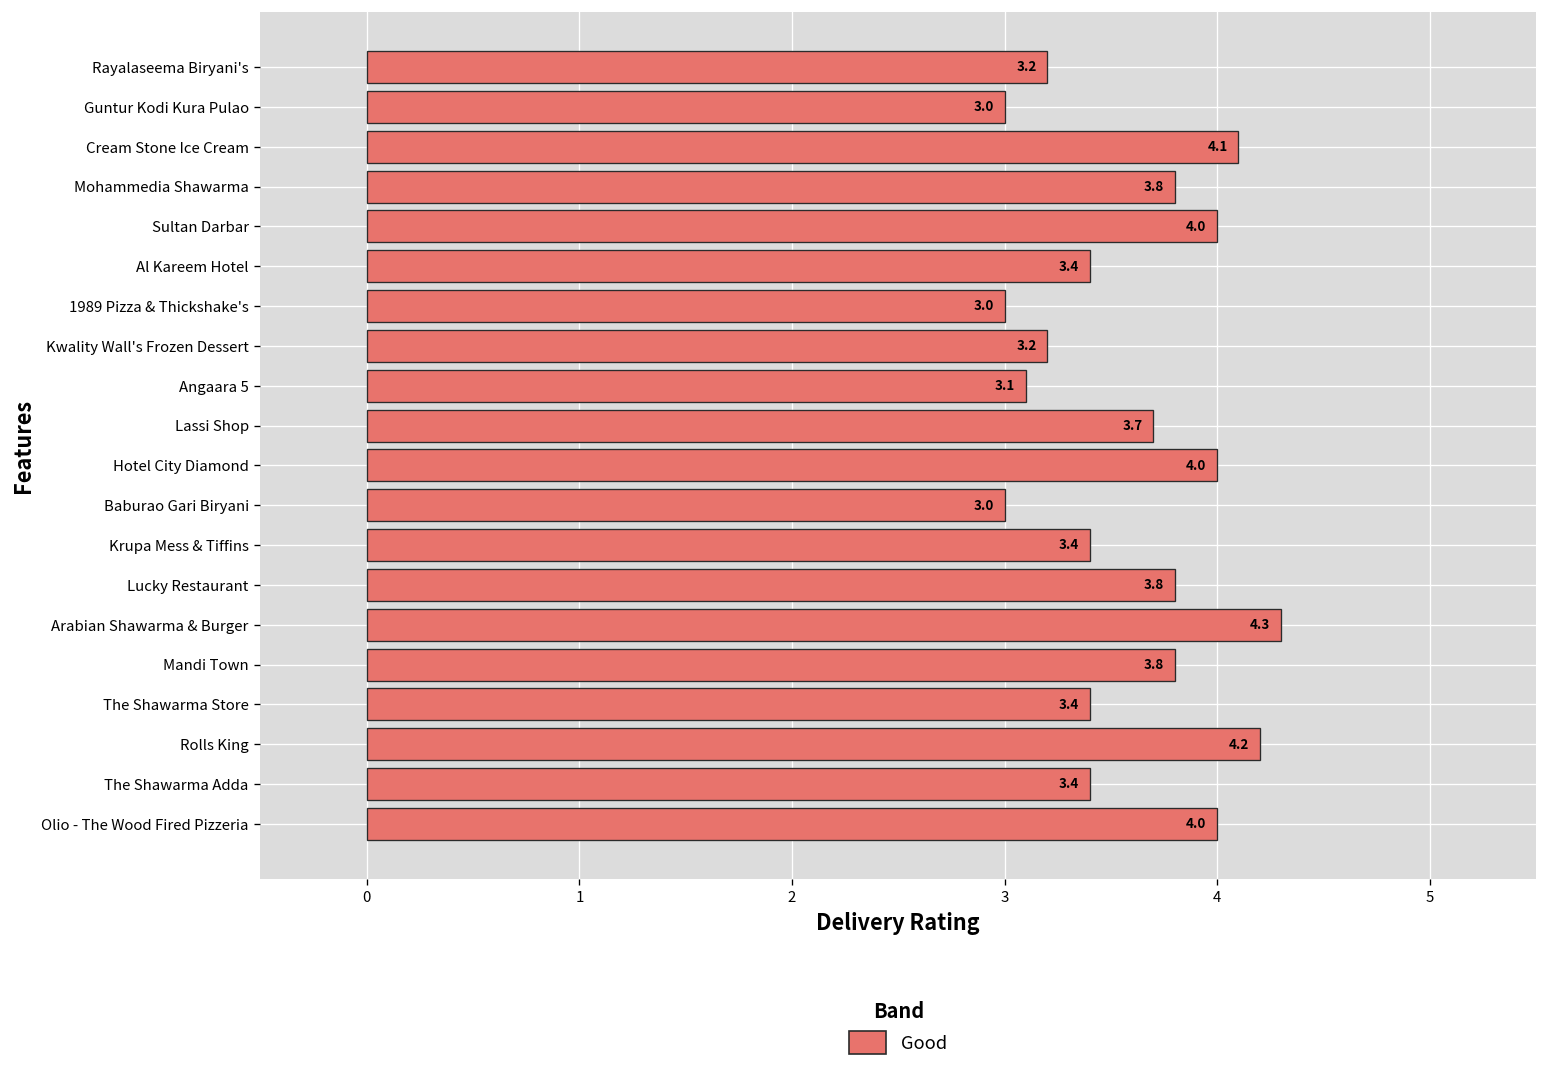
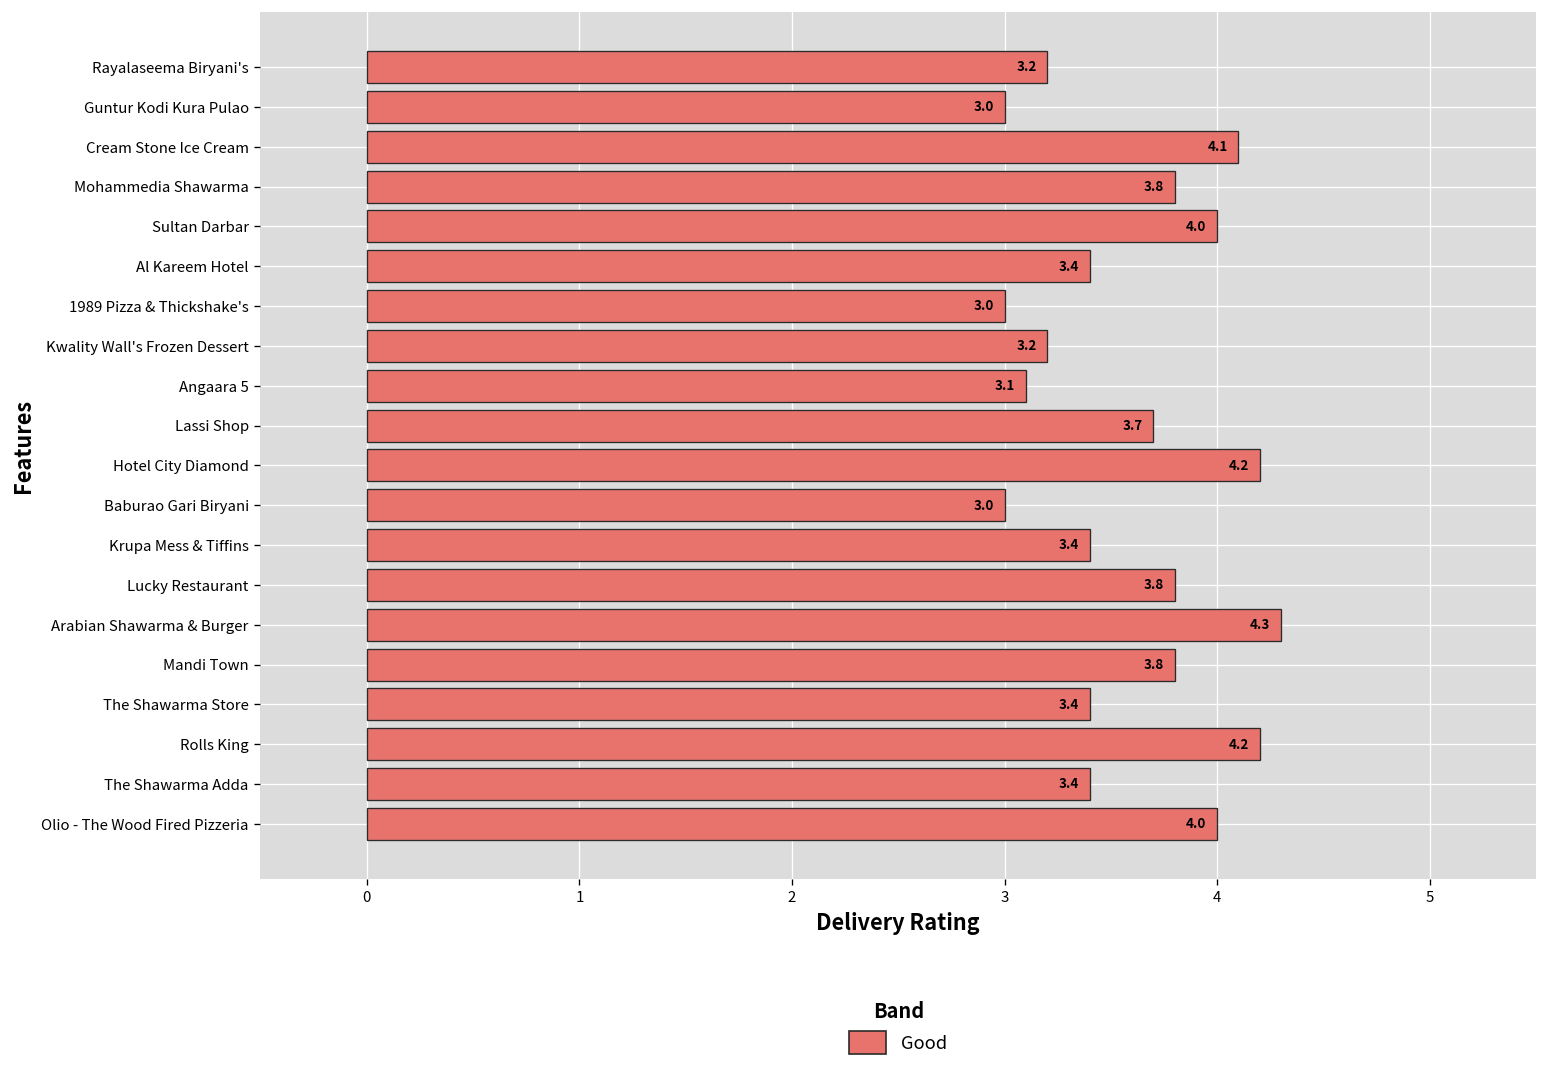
  {
    "Rayalaseema Biryani's": 3.2,
    "Guntur Kodi Kura Pulao": 3.0,
    "Cream Stone Ice Cream": 4.1,
    "Mohammedia Shawarma": 3.8,
    "Sultan Darbar": 4.0,
    "Al Kareem Hotel": 3.4,
    "1989 Pizza & Thickshake's": 3.0,
    "Kwality Wall's Frozen Dessert": 3.2,
    "Angaara 5": 3.1,
    "Lassi Shop": 3.7,
-   "Hotel City Diamond": 4.0,
+   "Hotel City Diamond": 4.2,
    "Baburao Gari Biryani": 3.0,
    "Krupa Mess & Tiffins": 3.4,
    "Lucky Restaurant": 3.8,
    "Arabian Shawarma & Burger": 4.3,
    "Mandi Town": 3.8,
    "The Shawarma Store": 3.4,
    "Rolls King": 4.2,
    "The Shawarma Adda": 3.4,
    "Olio - The Wood Fired Pizzeria": 4.0
  }
